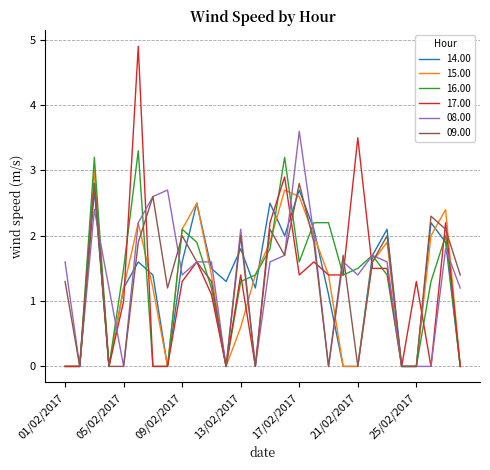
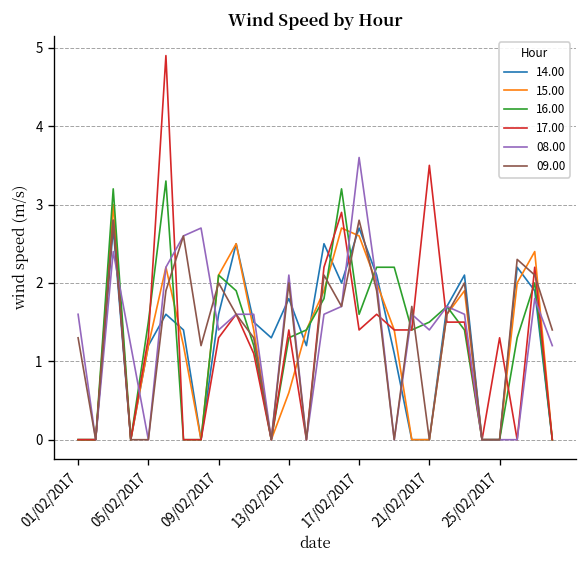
  {
    "14.00": {
      "09/02/2017": 1.6,
      "13/02/2017": 1.8,
      "17/02/2017": 2.7
    },
    "15.00": {
      "13/02/2017": 0.6,
      "17/02/2017": 2.6
    },
    "16.00": {
      "05/02/2017": 1.5,
      "13/02/2017": 1.3,
      "17/02/2017": 1.6,
      "21/02/2017": 1.5
    },
    "17.00": {
-     "05/02/2017": 1.0,
+     "05/02/2017": 1.3,
      "09/02/2017": 1.3,
      "13/02/2017": 1.4,
      "17/02/2017": 1.4,
      "21/02/2017": 3.5,
      "25/02/2017": 1.3
    },
    "08.00": {
      "01/02/2017": 1.6,
      "09/02/2017": 1.4,
      "13/02/2017": 2.1,
      "17/02/2017": 3.6,
      "21/02/2017": 1.4
    },
    "09.00": {
      "01/02/2017": 1.3,
      "09/02/2017": 2.0,
      "13/02/2017": 2.0,
      "17/02/2017": 2.8
    }
  }
